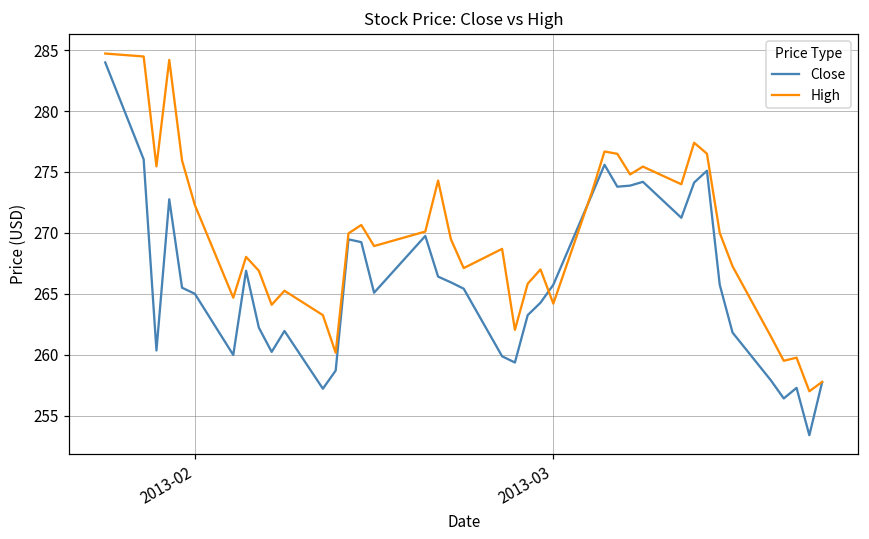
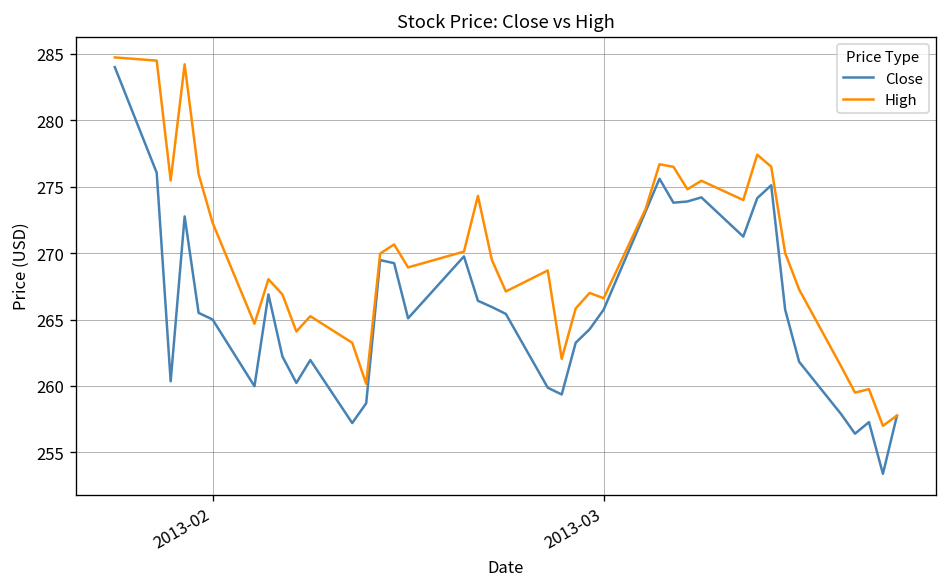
  {
    "Close": {
      "2013-02": 265.0,
      "2013-03": 265.7
    },
    "High": {
      "2013-02": 272.3,
-     "2013-03": 264.2
+     "2013-03": 266.6
    }
  }
